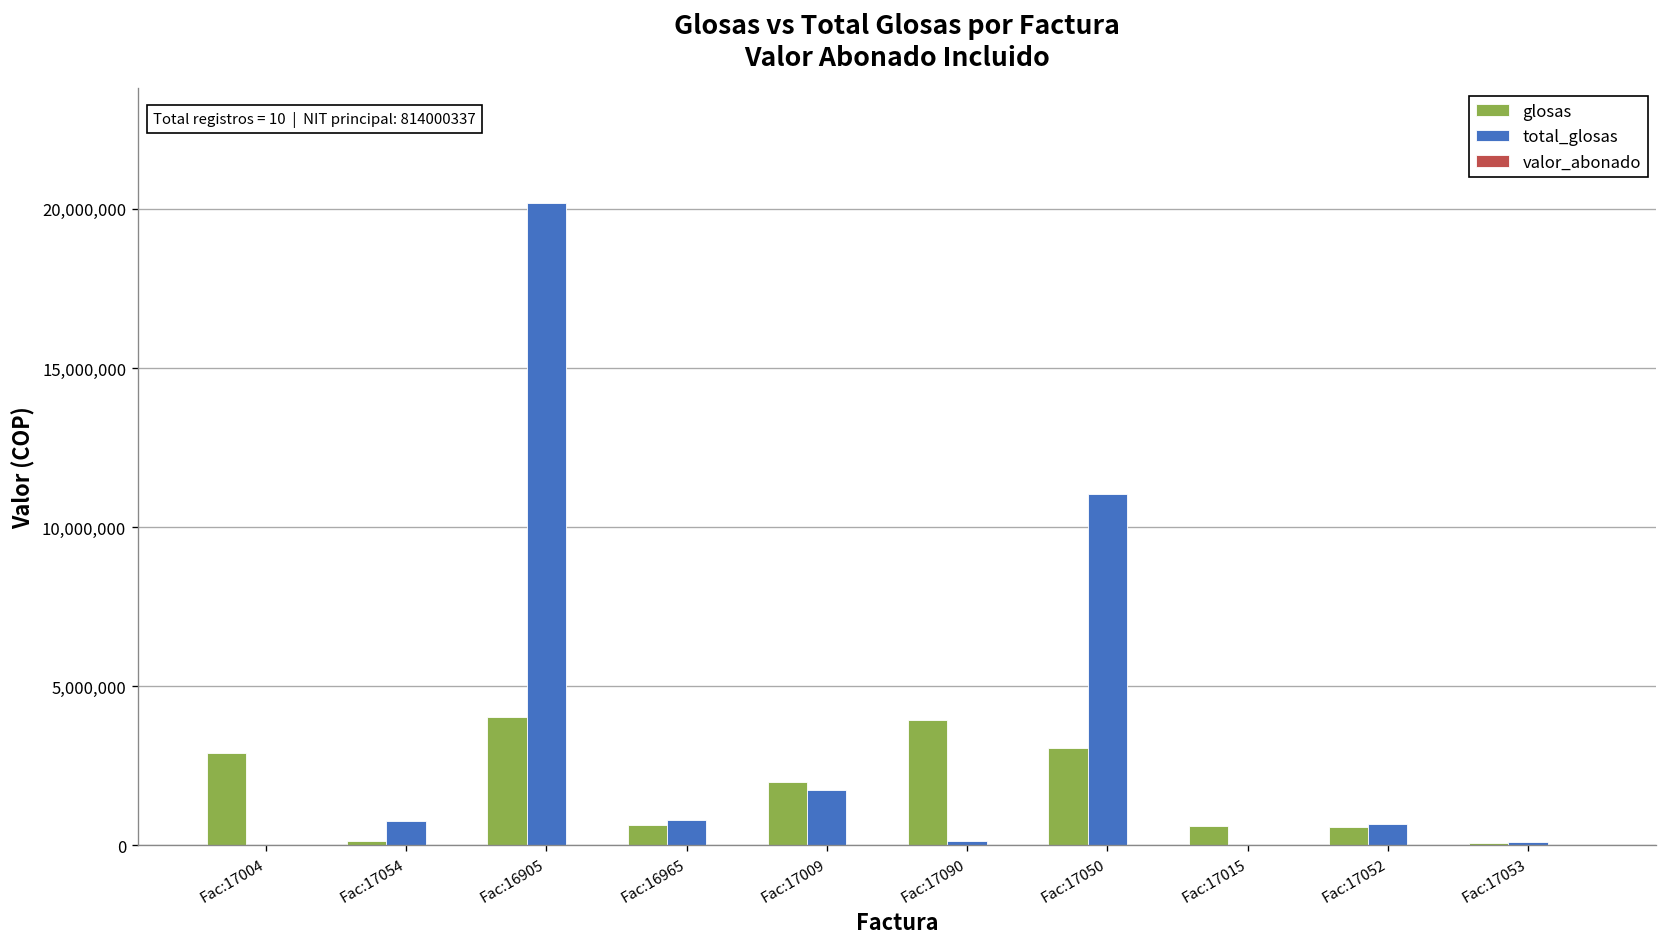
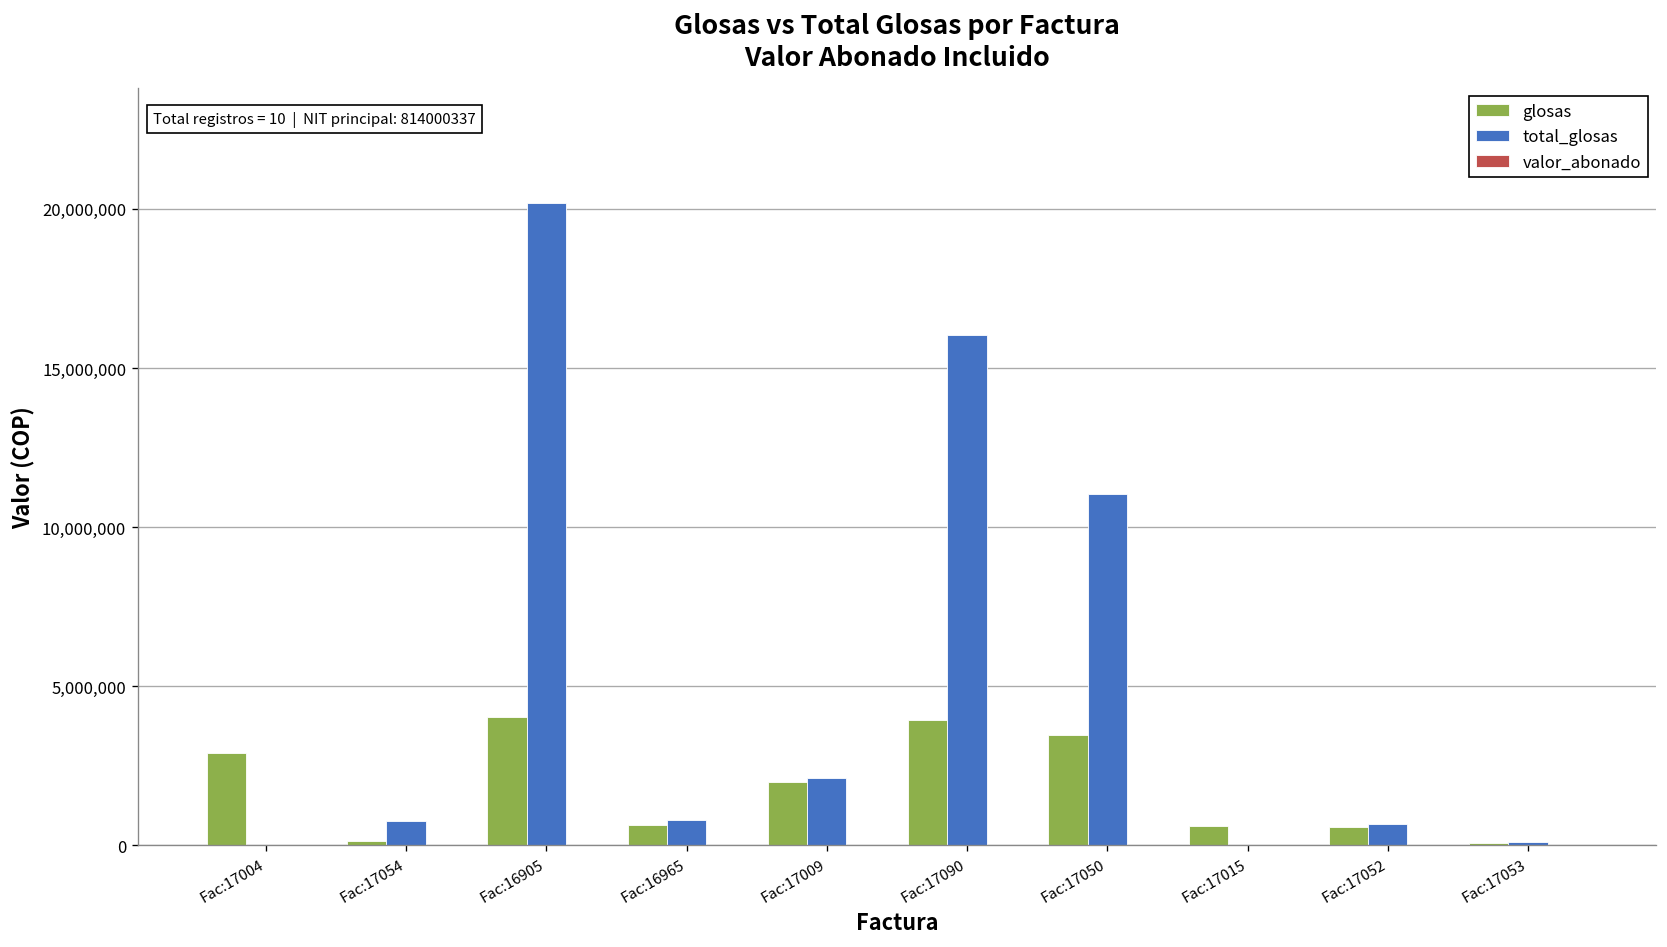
  {
    "glosas": {
      "Fac:17004": "2,900,000",
      "Fac:17054": "100,000",
      "Fac:16905": "4,000,000",
      "Fac:16965": "600,000",
      "Fac:17009": "2,000,000",
      "Fac:17090": "4,000,000",
-     "Fac:17050": "3,100,000",
+     "Fac:17050": "3,500,000",
      "Fac:17015": "600,000",
      "Fac:17052": "600,000"
    },
    "total_glosas": {
      "Fac:17054": "800,000",
      "Fac:16905": "20,200,000",
      "Fac:16965": "800,000",
-     "Fac:17009": "1,700,000",
-     "Fac:17090": "100,000",
+     "Fac:17009": "2,100,000",
+     "Fac:17090": "16,000,000",
      "Fac:17050": "11,000,000",
      "Fac:17052": "700,000"
    },
    "valor_abonado": {
      "Fac:17004": "0",
      "Fac:17054": "0",
      "Fac:16905": "0",
      "Fac:16965": "0",
      "Fac:17009": "0",
      "Fac:17090": "0",
      "Fac:17050": "0",
      "Fac:17015": "0",
      "Fac:17052": "0",
      "Fac:17053": "0"
    }
  }
